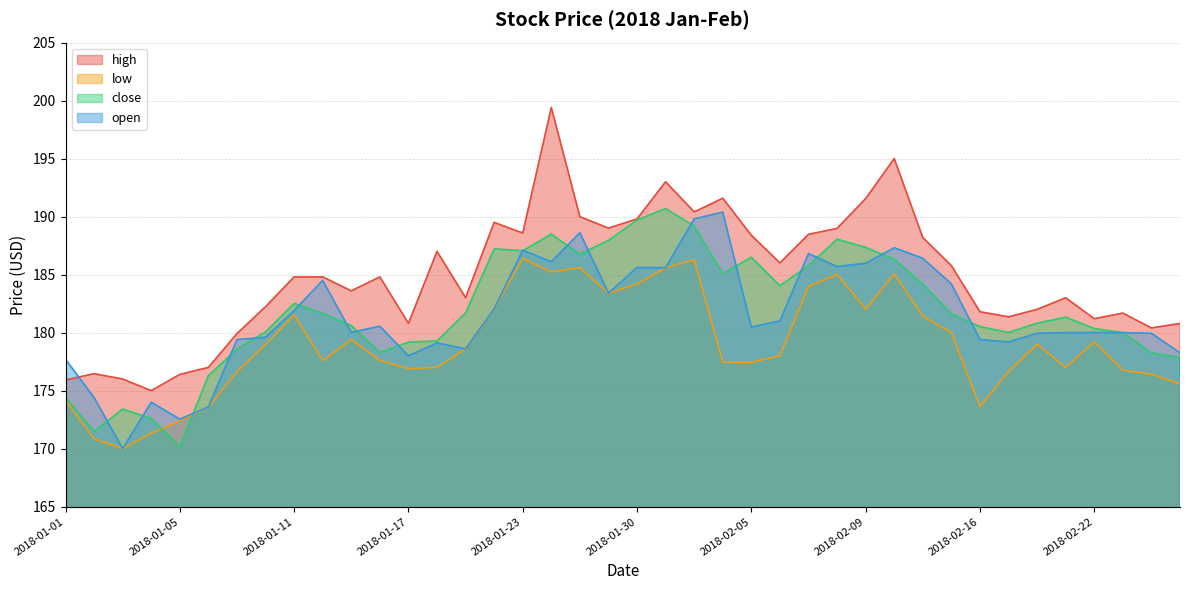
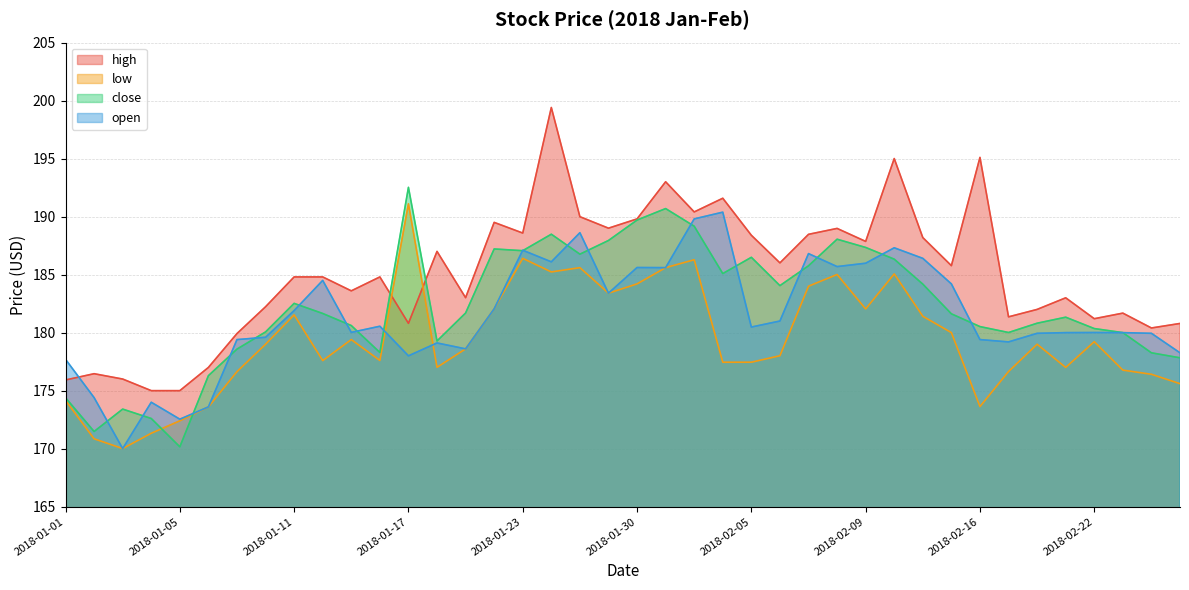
  {
    "high": {
      "2018-01-01": 175.9,
-     "2018-01-05": 176.4,
+     "2018-01-05": 175.0,
      "2018-01-11": 184.8,
      "2018-01-17": 180.8,
      "2018-01-23": 188.6,
      "2018-02-05": 188.4,
-     "2018-02-09": 191.6,
-     "2018-02-16": 181.8,
+     "2018-02-09": 187.9,
+     "2018-02-16": 195.1,
      "2018-02-22": 181.2
    },
    "low": {
      "2018-01-01": 174.2,
      "2018-01-11": 181.5,
-     "2018-01-17": 176.9,
+     "2018-01-17": 191.1,
      "2018-01-23": 186.4,
      "2018-01-30": 184.2,
      "2018-02-05": 177.5,
      "2018-02-09": 182.0,
      "2018-02-16": 173.6,
      "2018-02-22": 179.2
    },
    "close": {
      "2018-01-01": 174.4,
      "2018-01-05": 170.2,
      "2018-01-11": 182.5,
-     "2018-01-17": 179.2,
+     "2018-01-17": 192.5,
      "2018-02-05": 186.5,
      "2018-02-09": 187.3,
      "2018-02-16": 180.5,
      "2018-02-22": 180.4
    },
    "open": {
      "2018-01-01": 177.7,
      "2018-01-11": 181.9,
      "2018-01-17": 178.0,
      "2018-01-30": 185.6,
      "2018-02-05": 180.5,
      "2018-02-09": 186.0,
      "2018-02-16": 179.4,
      "2018-02-22": 180.0
    }
  }
